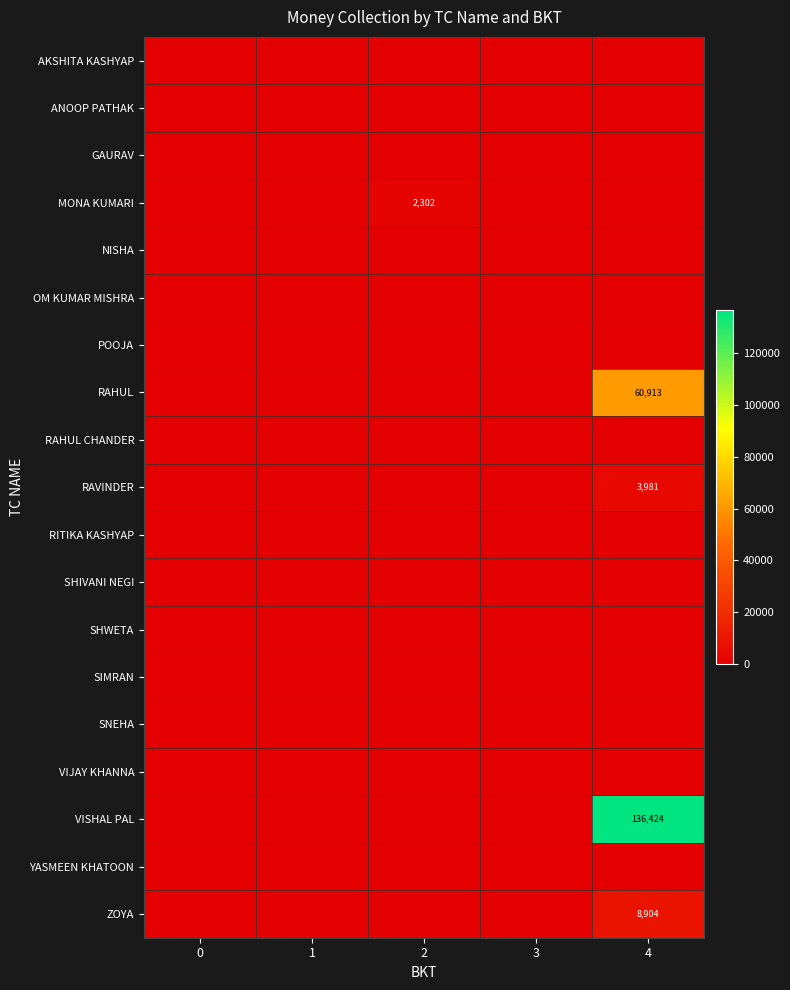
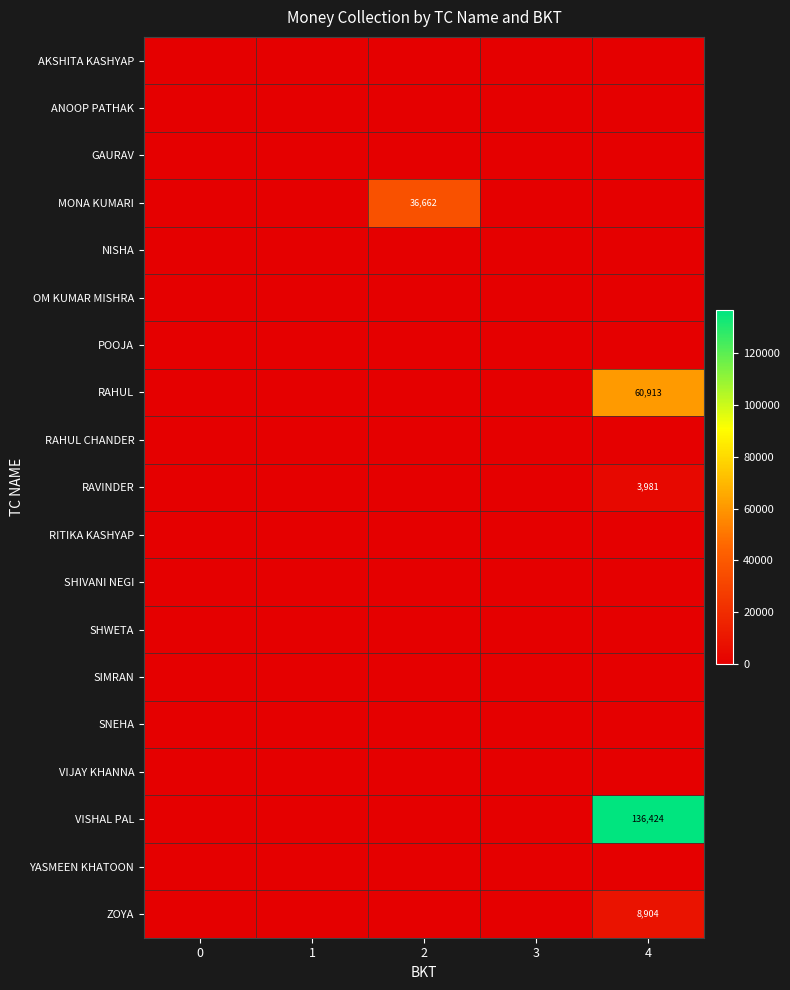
  {
    "MONA KUMARI": {
-     "2": "2,302"
+     "2": "36,662"
    },
    "RAHUL": {
      "4": "60,913"
    },
    "RAVINDER": {
      "4": "3,981"
    },
    "VISHAL PAL": {
      "4": "136,424"
    },
    "ZOYA": {
      "4": "8,904"
    }
  }
